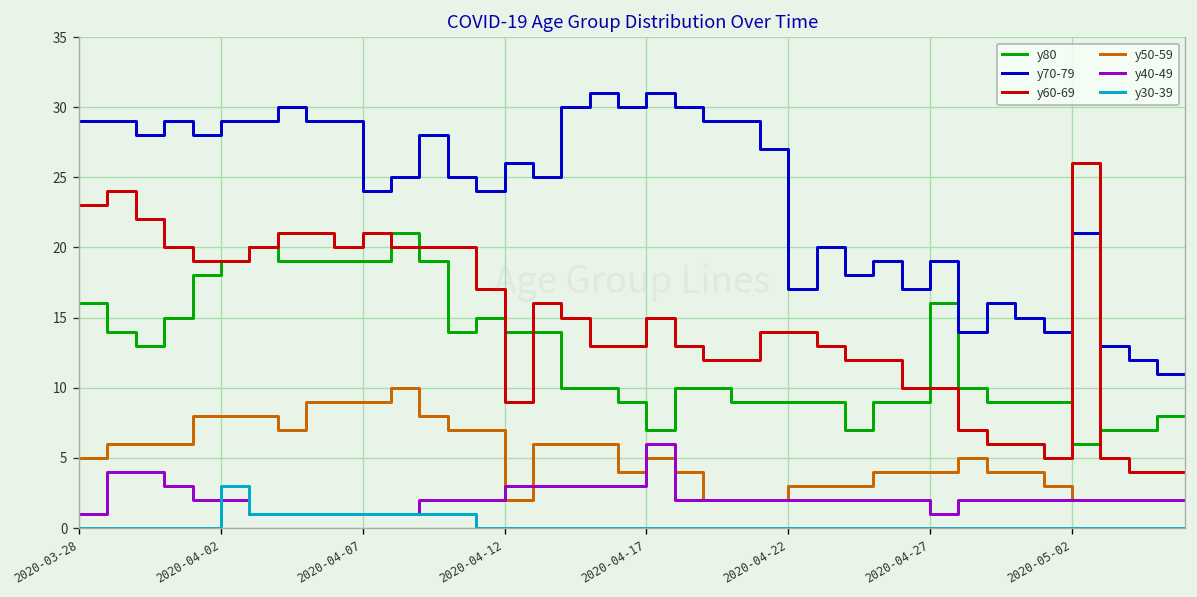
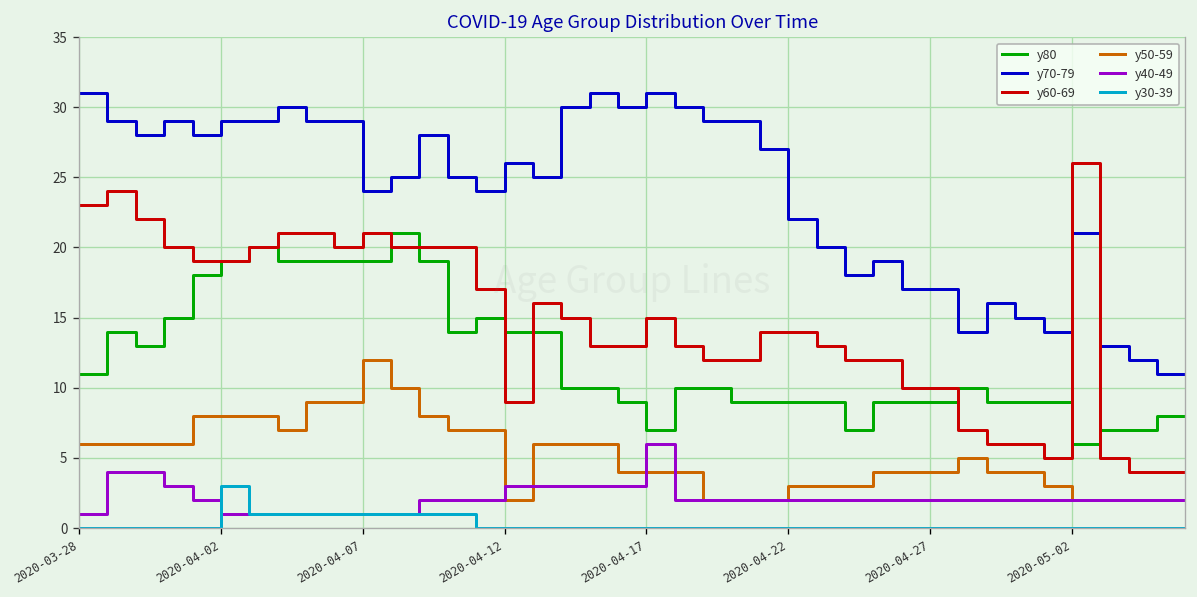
  {
    "y80": {
-     "2020-03-28": 16,
+     "2020-03-28": 11,
      "2020-04-07": 19,
      "2020-04-12": 14,
      "2020-04-17": 7,
      "2020-04-22": 9,
-     "2020-04-27": 16,
+     "2020-04-27": 9,
      "2020-05-02": 6
    },
    "y70-79": {
-     "2020-03-28": 29,
+     "2020-03-28": 31,
      "2020-04-02": 29,
      "2020-04-07": 24,
      "2020-04-12": 26,
      "2020-04-17": 31,
-     "2020-04-22": 17,
-     "2020-04-27": 19,
+     "2020-04-22": 22,
+     "2020-04-27": 17,
      "2020-05-02": 21
    },
    "y60-69": {
      "2020-03-28": 23,
      "2020-04-07": 21,
      "2020-04-12": 9,
      "2020-04-17": 15,
      "2020-04-22": 14,
      "2020-04-27": 10,
      "2020-05-02": 26
    },
    "y50-59": {
-     "2020-03-28": 5,
+     "2020-03-28": 6,
      "2020-04-02": 8,
-     "2020-04-07": 9,
+     "2020-04-07": 12,
      "2020-04-12": 2,
-     "2020-04-17": 5,
+     "2020-04-17": 4,
      "2020-04-22": 3,
      "2020-04-27": 4
    },
    "y40-49": {
      "2020-03-28": 1,
-     "2020-04-02": 2,
+     "2020-04-02": 1,
      "2020-04-12": 3,
      "2020-04-17": 6,
      "2020-04-22": 2,
-     "2020-04-27": 1
+     "2020-04-27": 2
    },
    "y30-39": {
      "2020-03-28": 0,
      "2020-04-02": 3,
      "2020-04-12": 0,
      "2020-04-17": 0,
      "2020-04-22": 0,
      "2020-04-27": 0,
      "2020-05-02": 0
    }
  }
